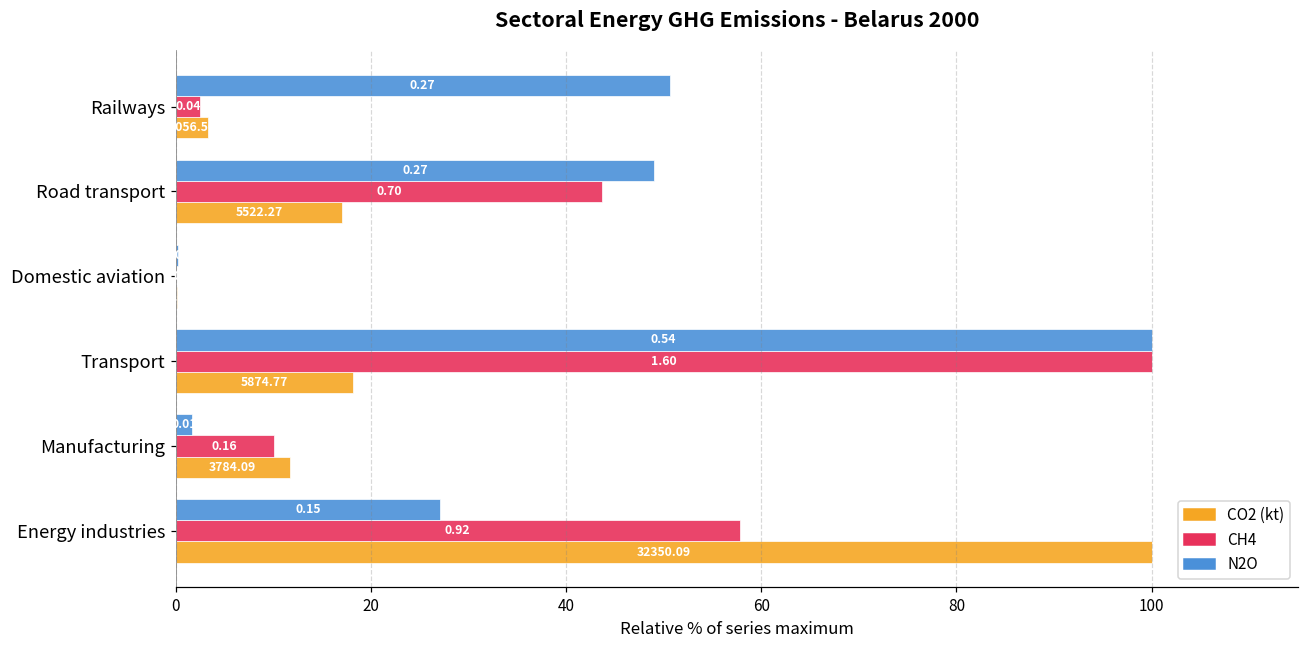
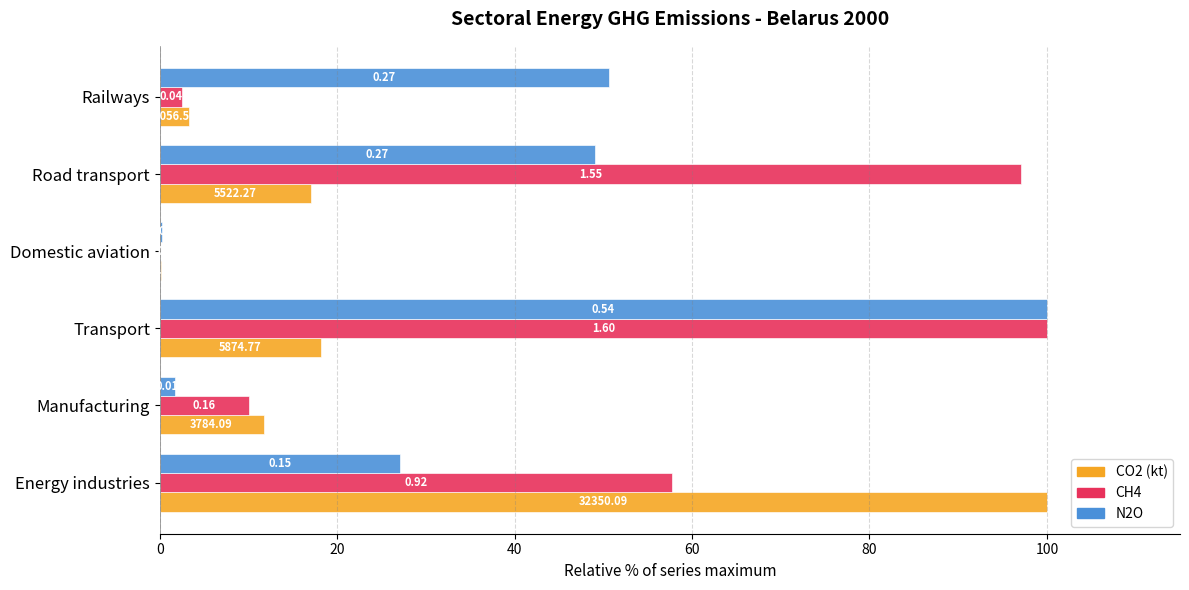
  {
    "CH4": {
-     "Road transport": 0.70
+     "Road transport": 1.55
    }
  }
